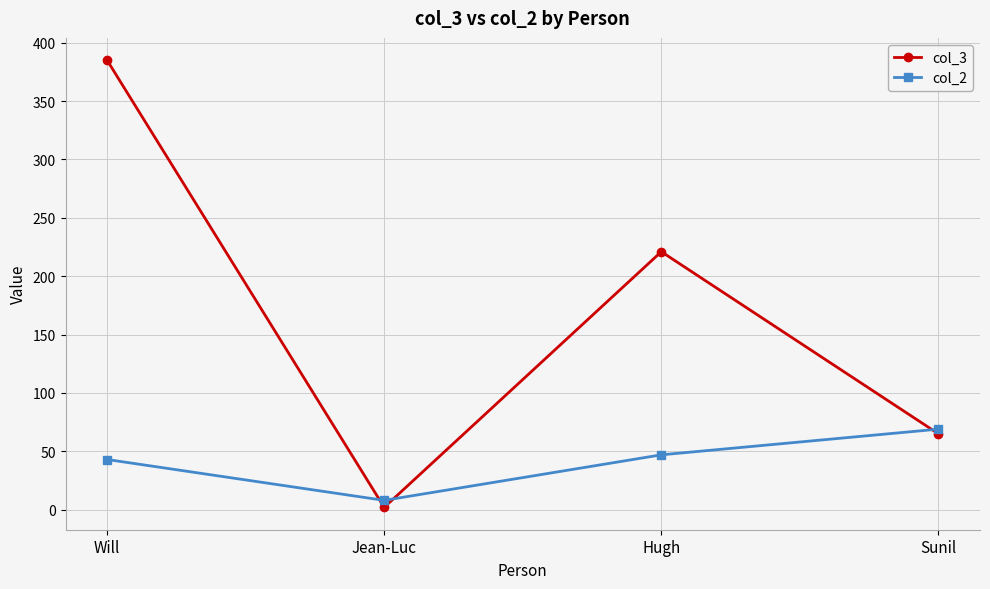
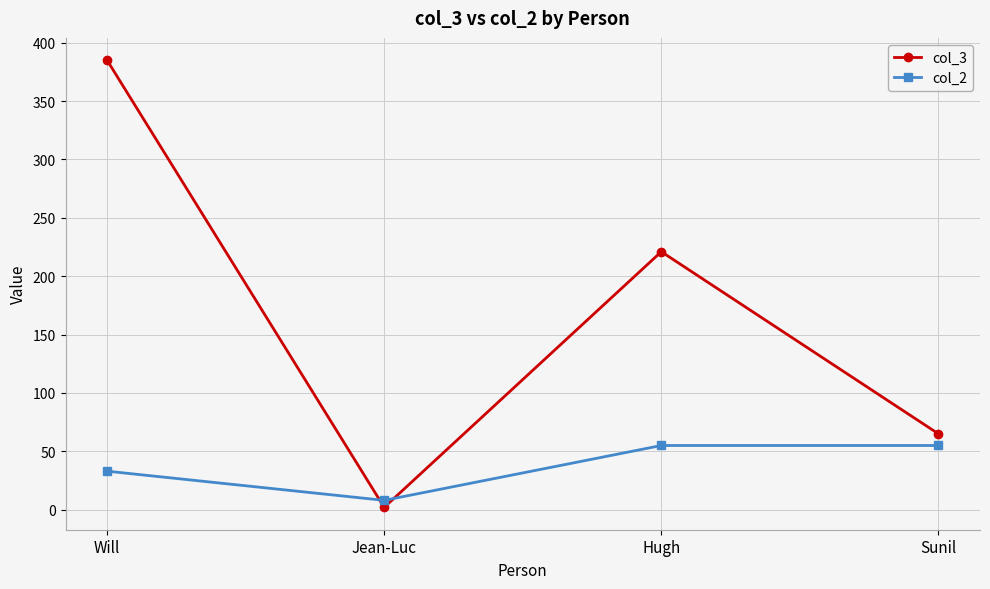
  {
    "col_3": {
      "Will": 385,
      "Jean-Luc": 2,
      "Hugh": 221,
      "Sunil": 65
    },
    "col_2": {
-     "Will": 43,
+     "Will": 33,
      "Jean-Luc": 8,
-     "Hugh": 47,
-     "Sunil": 69
+     "Hugh": 55,
+     "Sunil": 55
    }
  }
